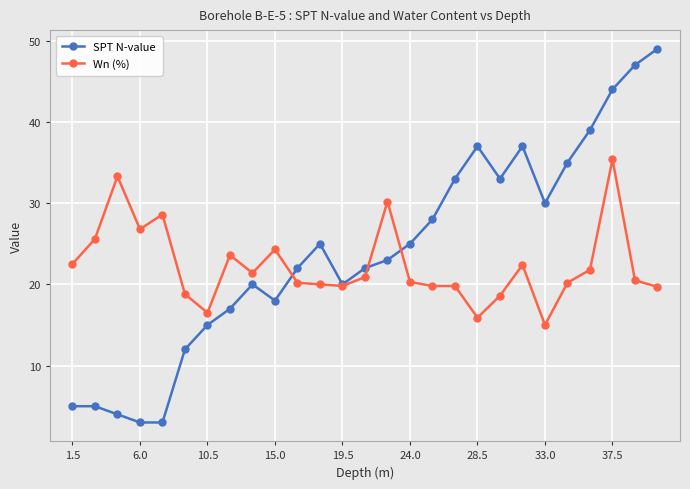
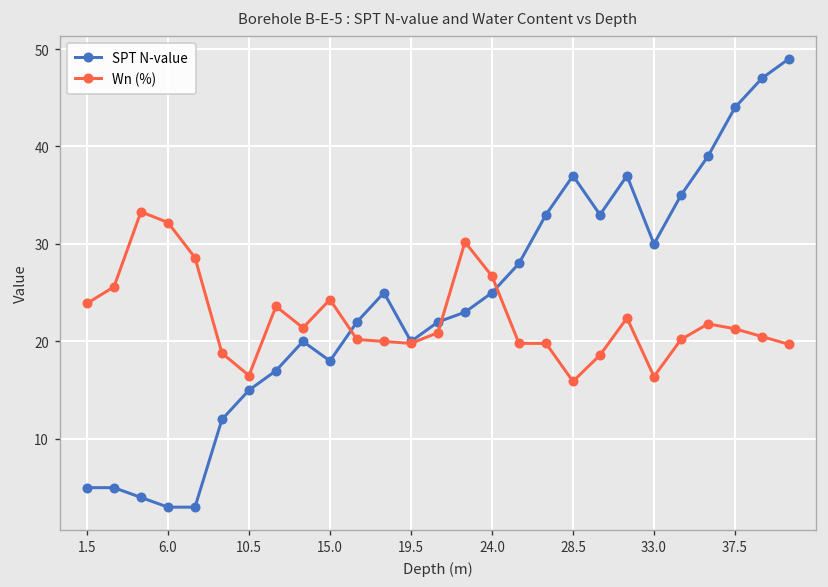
  {
    "SPT N-value": {
      "1.5": 5,
      "6.0": 3,
      "10.5": 15,
      "15.0": 18,
      "24.0": 25,
      "28.5": 37,
      "33.0": 30,
      "37.5": 44
    },
    "Wn (%)": {
-     "1.5": 23,
-     "6.0": 27,
+     "1.5": 24,
+     "6.0": 32,
      "10.5": 17,
      "15.0": 24,
-     "24.0": 20,
+     "24.0": 27,
      "28.5": 16,
-     "33.0": 15,
-     "37.5": 35
+     "33.0": 16,
+     "37.5": 21
    }
  }
